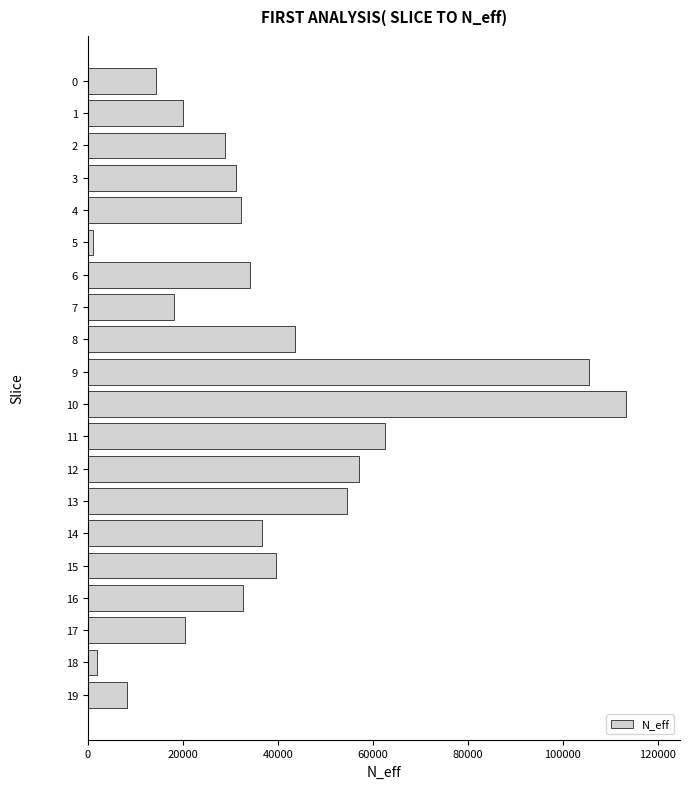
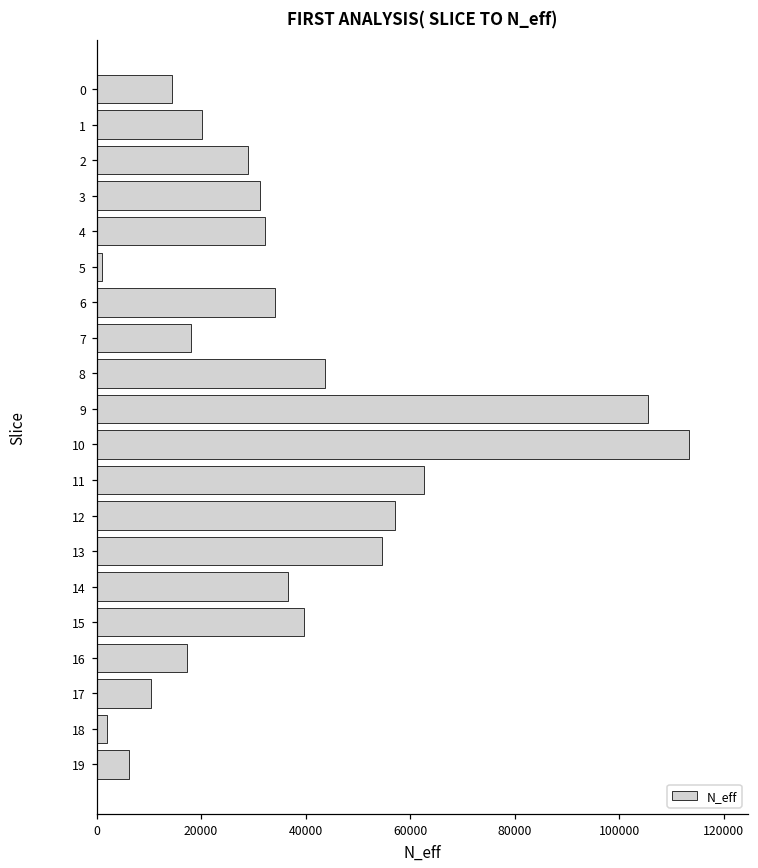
  {
    "0": 14000,
    "1": 20000,
    "2": 29000,
    "3": 31000,
    "4": 32000,
    "5": 1000,
    "6": 34000,
    "7": 18000,
    "8": 44000,
    "9": 106000,
    "10": 113000,
    "11": 63000,
    "12": 57000,
    "13": 55000,
    "14": 37000,
    "15": 40000,
-   "16": 33000,
-   "17": 20000,
+   "16": 17000,
+   "17": 10000,
    "18": 2000,
-   "19": 8000
+   "19": 6000
  }
